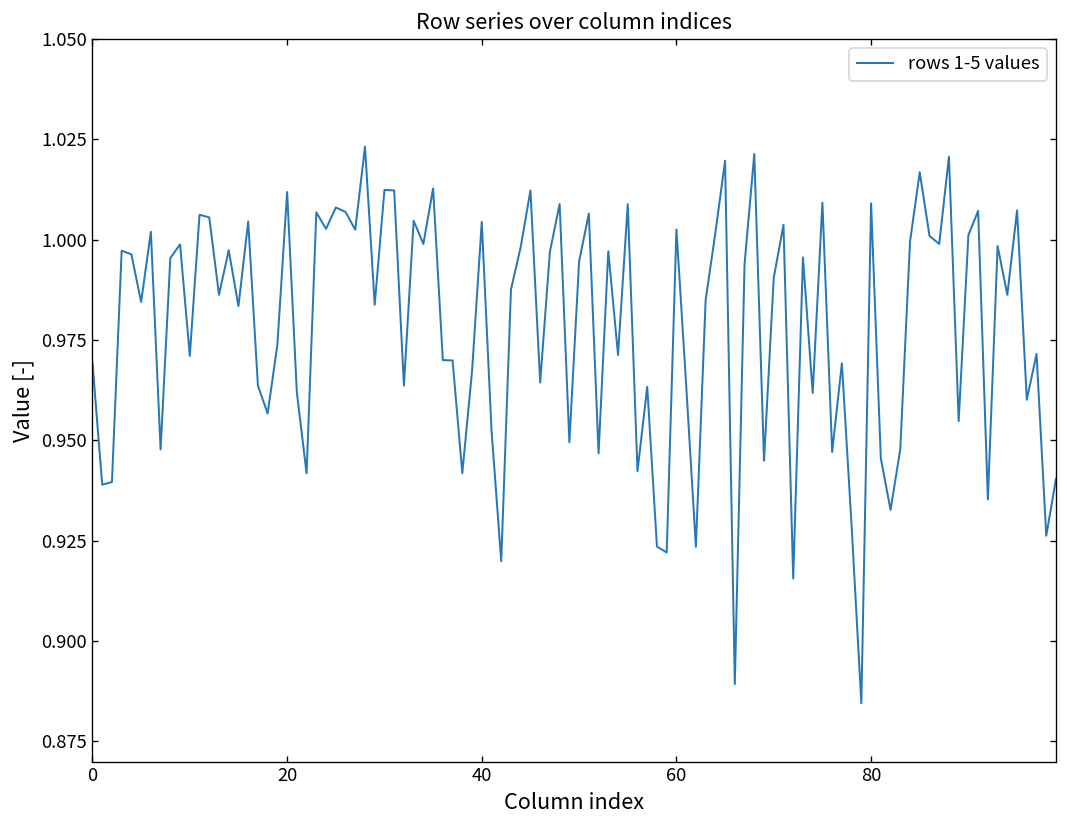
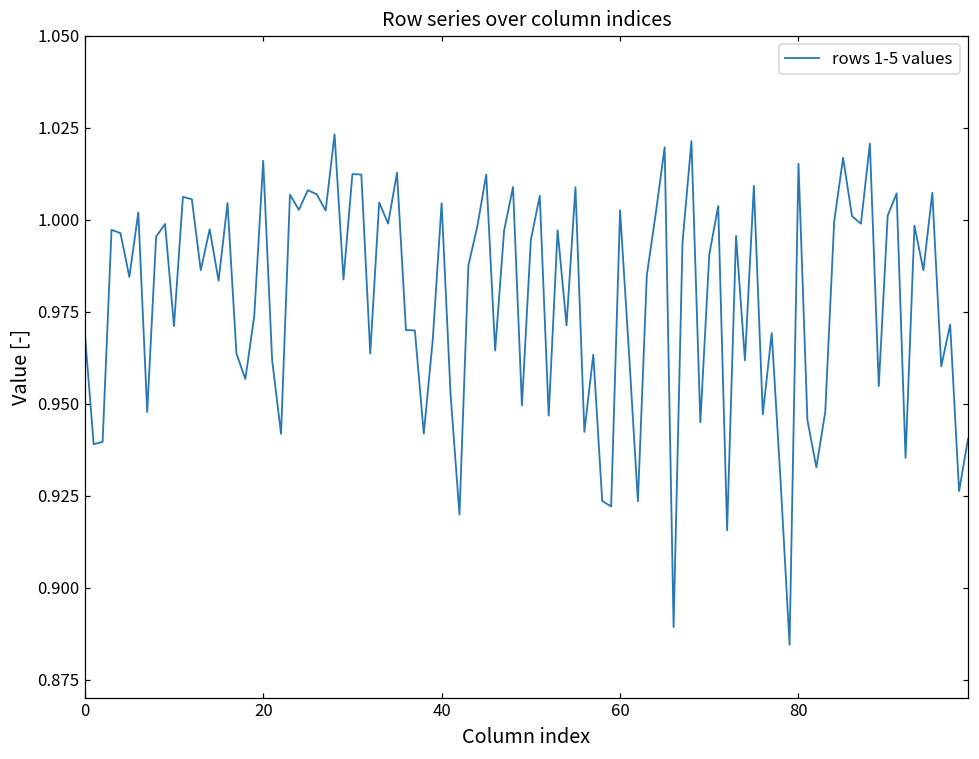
  {
    "0": 0.969,
-   "20": 1.012,
+   "20": 1.016,
    "40": 1.004,
    "60": 1.003,
-   "80": 1.009
+   "80": 1.015
  }
